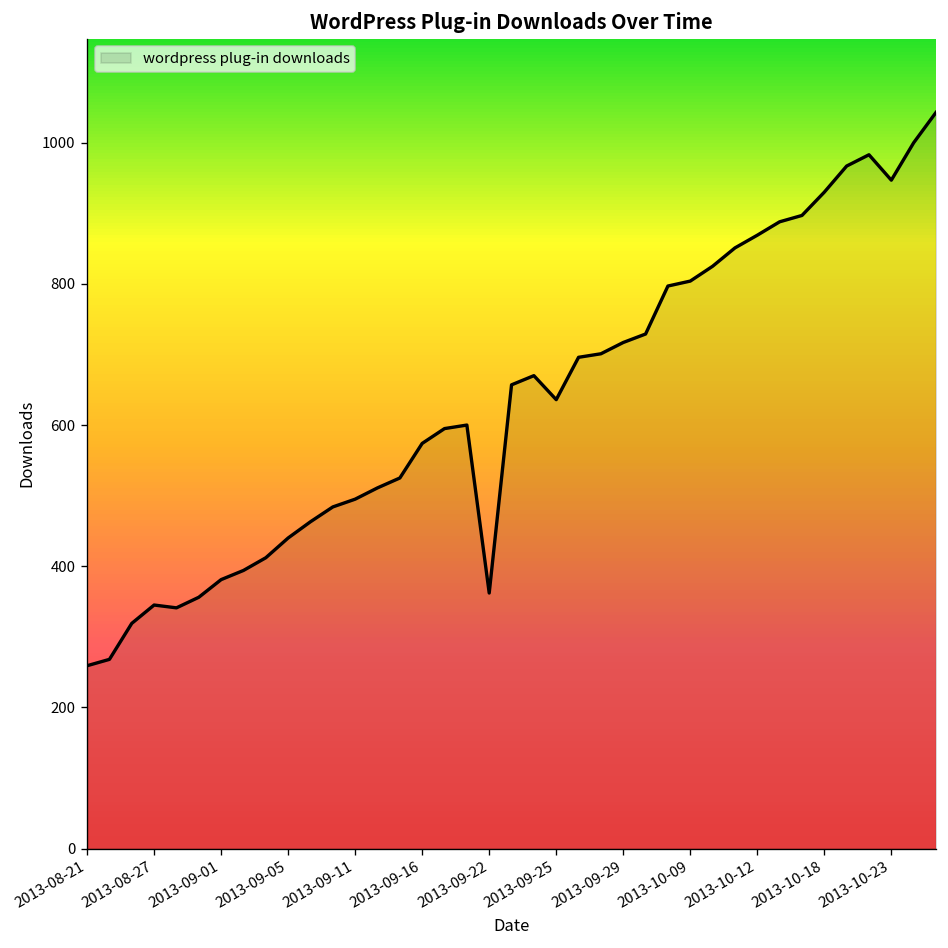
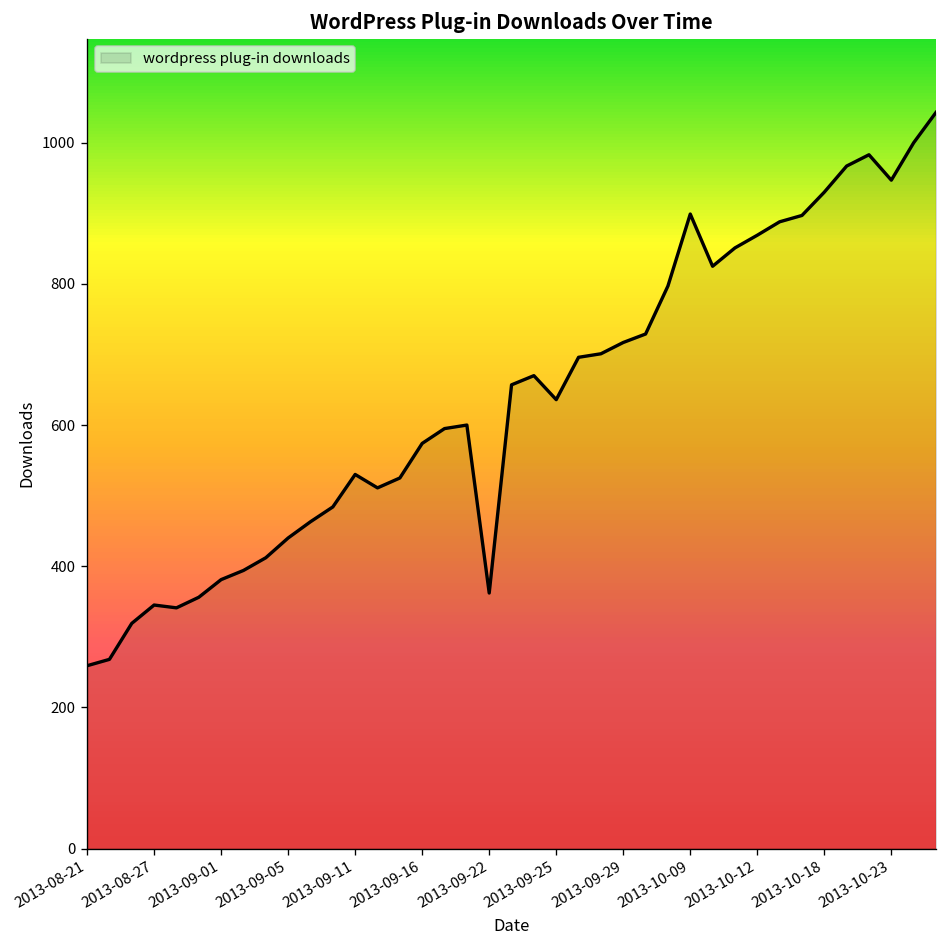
  {
    "2013-08-21": 260,
    "2013-08-27": 350,
    "2013-09-01": 380,
    "2013-09-05": 440,
-   "2013-09-11": 500,
+   "2013-09-11": 530,
    "2013-09-16": 570,
    "2013-09-22": 360,
    "2013-09-25": 640,
    "2013-09-29": 720,
-   "2013-10-09": 800,
+   "2013-10-09": 900,
    "2013-10-12": 870,
    "2013-10-18": 930,
    "2013-10-23": 950
  }
